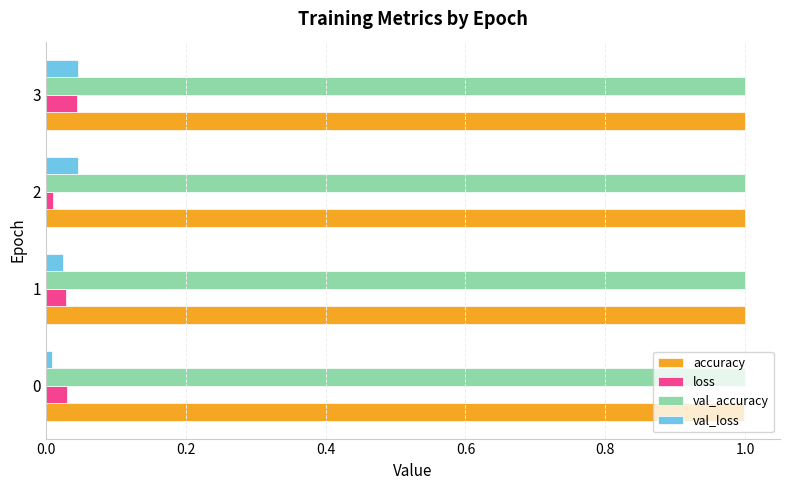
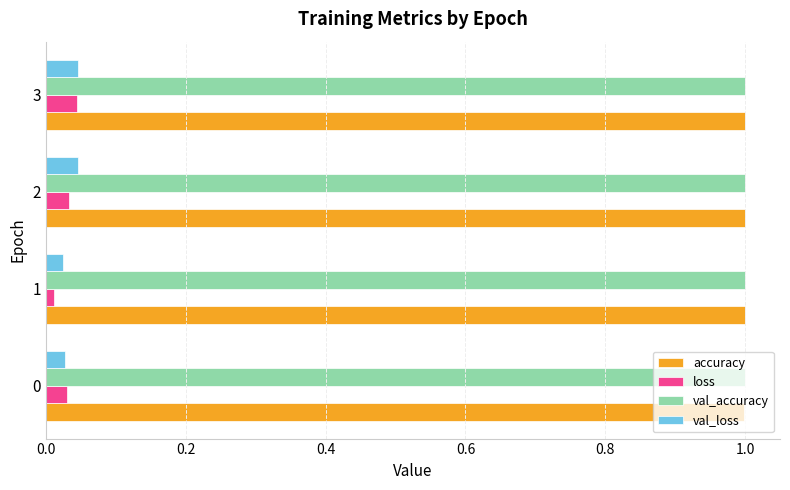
  {
    "accuracy": {
      "3": 1.00,
      "2": 1.00,
      "1": 1.00
    },
    "loss": {
      "3": 0.04,
-     "2": 0.01,
-     "1": 0.03,
+     "2": 0.03,
+     "1": 0.01,
      "0": 0.03
    },
    "val_accuracy": {
      "3": 1.00,
      "2": 1.00,
      "1": 1.00
    },
    "val_loss": {
      "3": 0.05,
      "2": 0.05,
      "1": 0.02,
-     "0": 0.01
+     "0": 0.03
    }
  }
